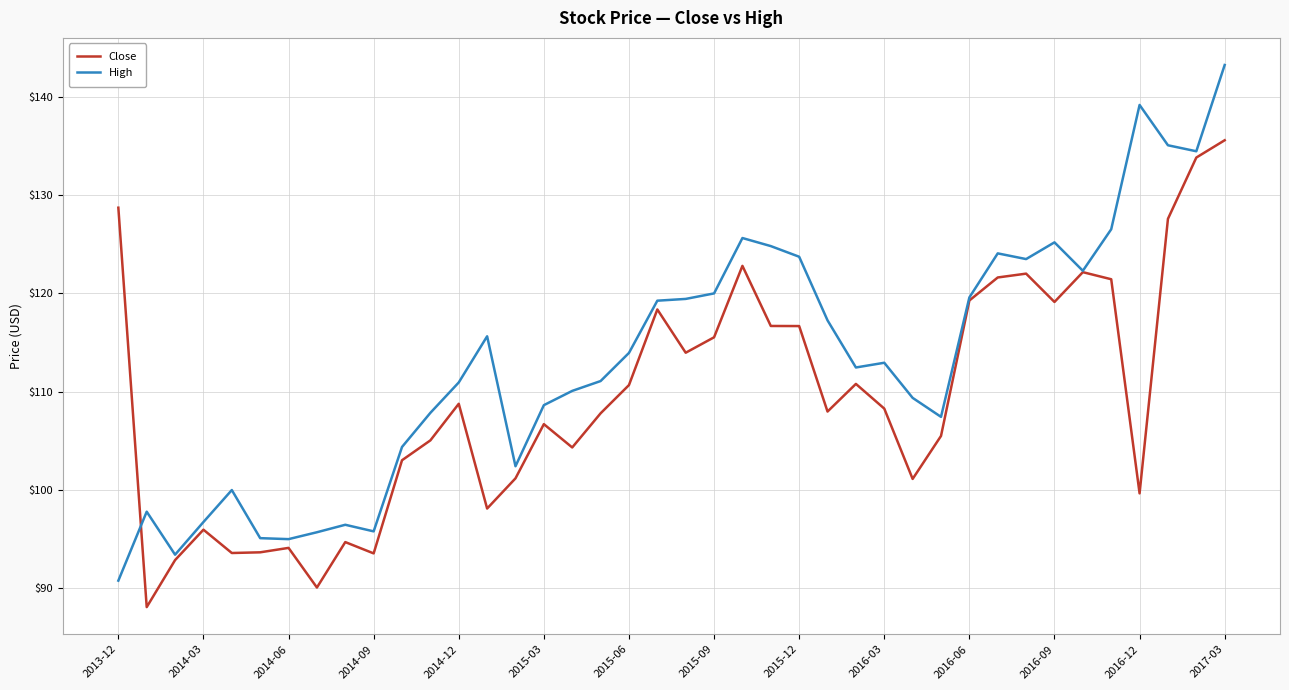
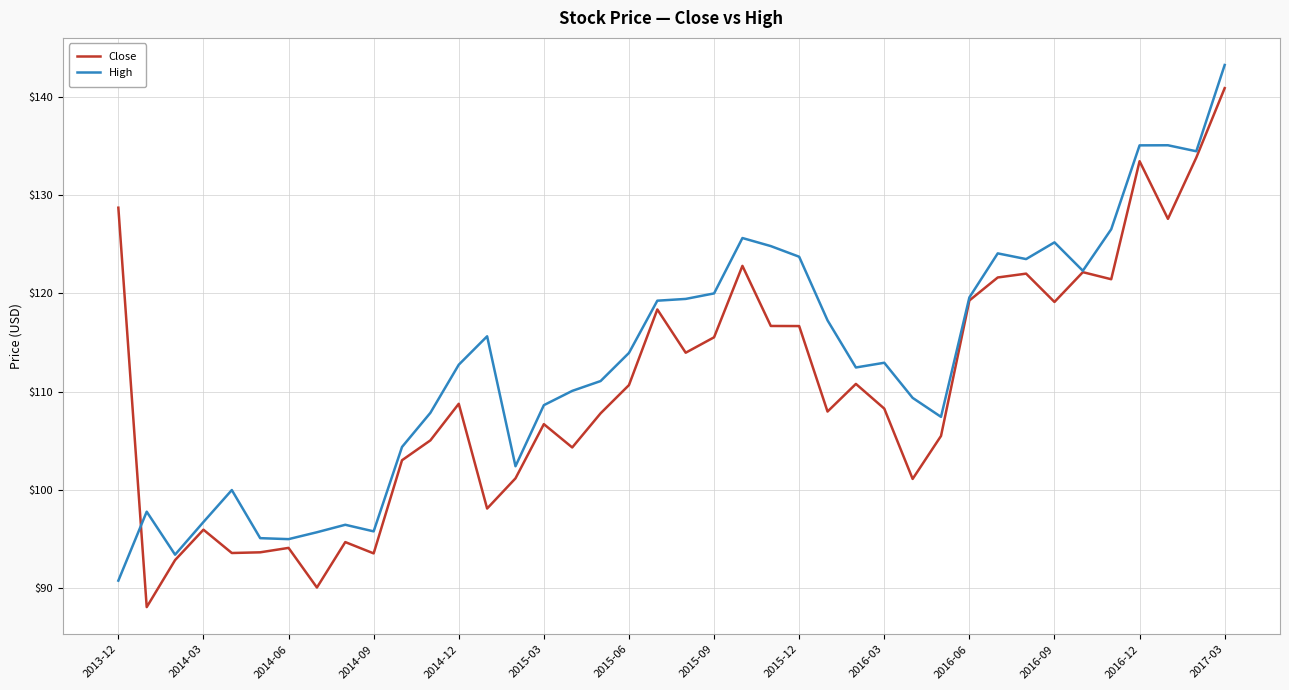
  {
    "Close": {
      "2013-12": "$129",
      "2014-03": "$96",
      "2014-06": "$94",
      "2014-09": "$94",
      "2014-12": "$109",
      "2015-03": "$107",
      "2015-06": "$111",
      "2015-09": "$116",
      "2015-12": "$117",
      "2016-03": "$108",
      "2016-06": "$119",
      "2016-09": "$119",
-     "2016-12": "$100",
-     "2017-03": "$136"
+     "2016-12": "$133",
+     "2017-03": "$141"
    },
    "High": {
      "2013-12": "$91",
      "2014-03": "$97",
      "2014-06": "$95",
      "2014-09": "$96",
-     "2014-12": "$111",
+     "2014-12": "$113",
      "2015-03": "$109",
      "2015-06": "$114",
      "2015-09": "$120",
      "2015-12": "$124",
      "2016-03": "$113",
      "2016-06": "$120",
      "2016-09": "$125",
-     "2016-12": "$139",
+     "2016-12": "$135",
      "2017-03": "$143"
    }
  }
